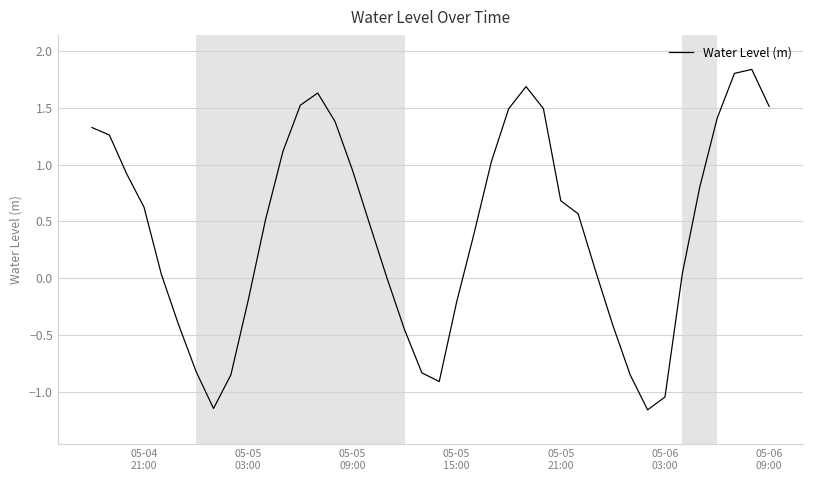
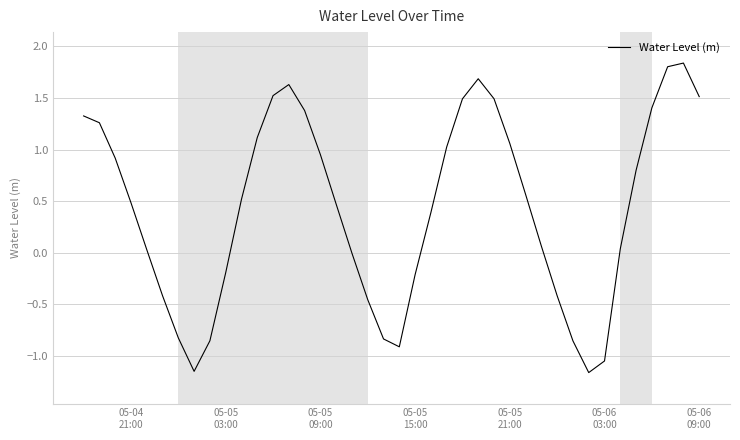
  {
-   "05-04 21:00": 0.62,
+   "05-04 21:00": 0.49,
    "05-05 03:00": -0.19,
    "05-05 09:00": 0.95,
    "05-05 15:00": -0.21,
-   "05-05 21:00": 0.68,
+   "05-05 21:00": 1.06,
    "05-06 03:00": -1.05,
    "05-06 09:00": 1.51
  }
